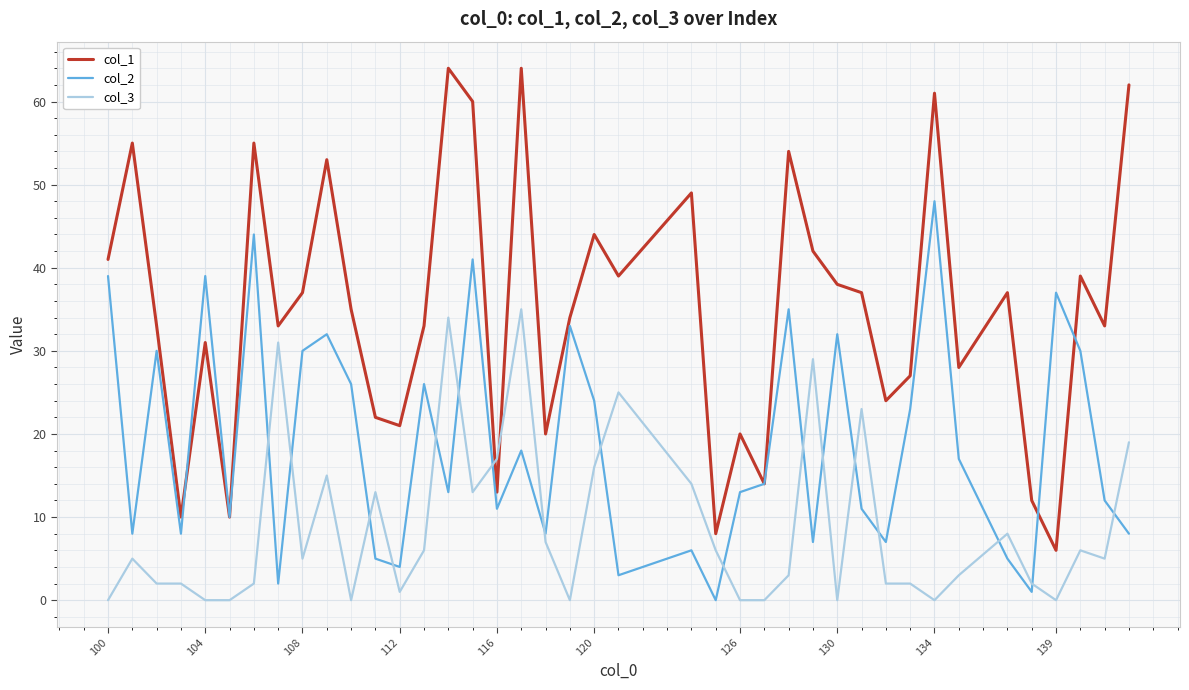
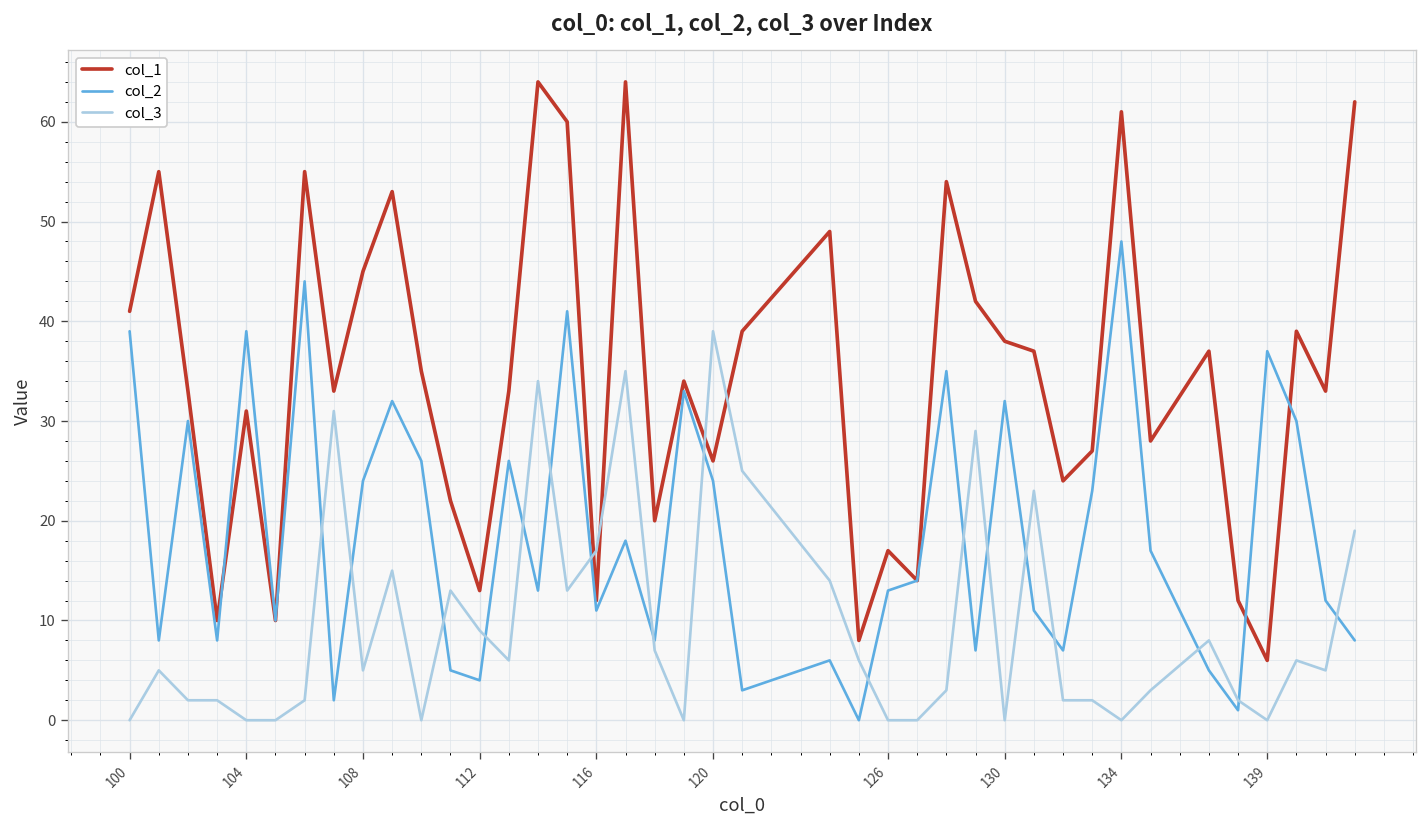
  {
    "col_1": {
      "100": 41,
      "104": 31,
-     "108": 37,
-     "112": 21,
-     "116": 13,
-     "120": 44,
-     "126": 20,
+     "108": 45,
+     "112": 13,
+     "116": 12,
+     "120": 26,
+     "126": 17,
      "130": 38,
      "134": 61,
      "139": 6
    },
    "col_2": {
      "100": 39,
      "104": 39,
-     "108": 30,
+     "108": 24,
      "112": 4,
      "116": 11,
      "120": 24,
      "126": 13,
      "130": 32,
      "134": 48,
      "139": 37
    },
    "col_3": {
      "100": 0,
      "104": 0,
      "108": 5,
-     "112": 1,
+     "112": 9,
      "116": 17,
-     "120": 16,
+     "120": 39,
      "126": 0,
      "130": 0,
      "134": 0,
      "139": 0
    }
  }
